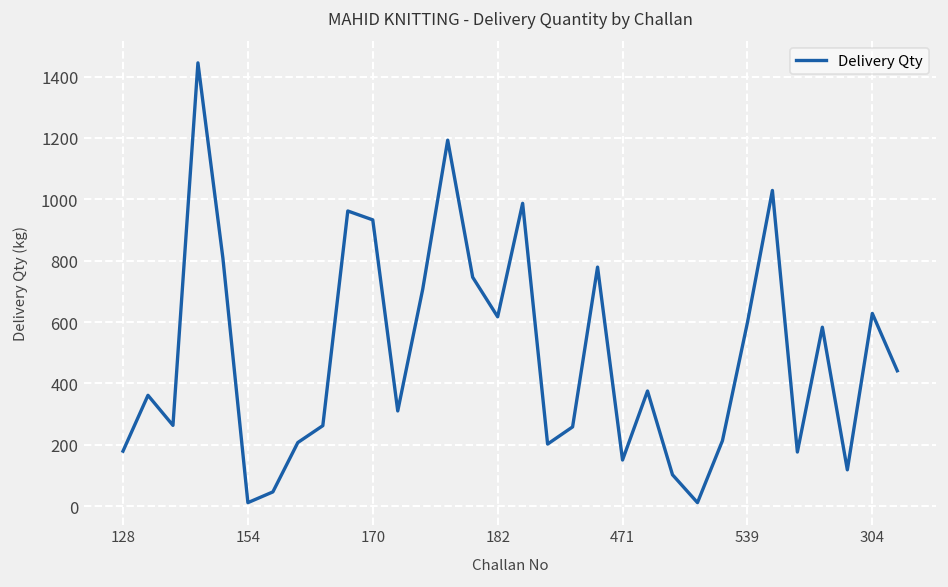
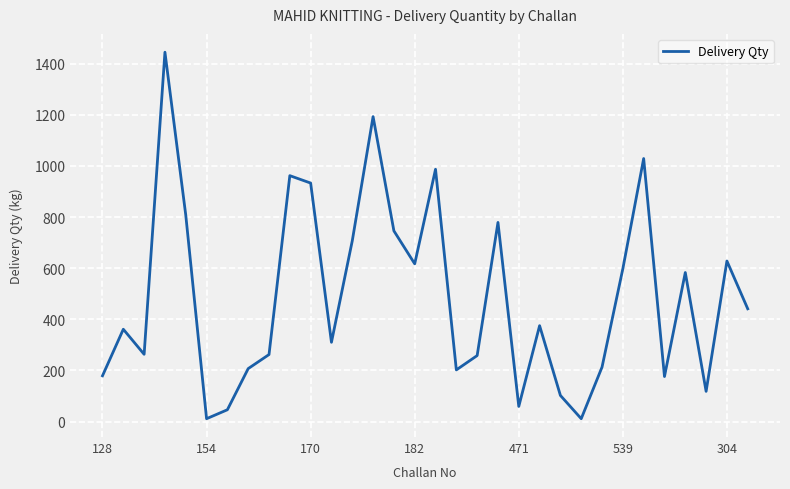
  {
    "170": 930,
-   "471": 150,
+   "471": 60,
    "304": 630
  }
